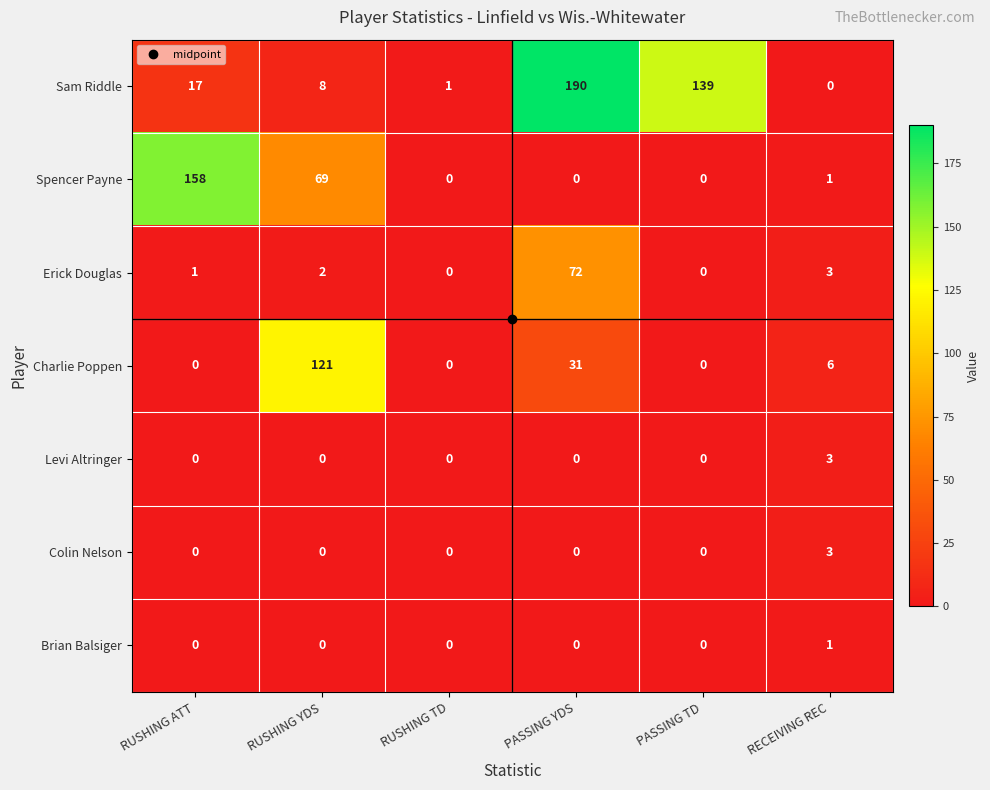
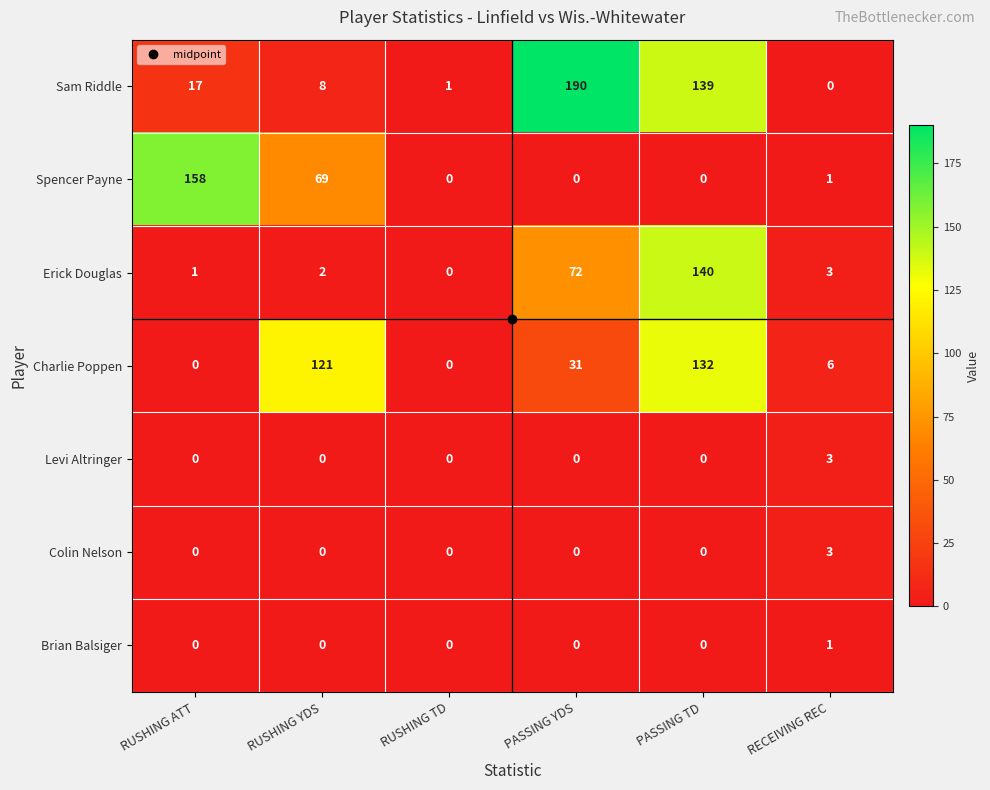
  {
    "Sam Riddle": {
      "RUSHING ATT": 17,
      "RUSHING YDS": 8,
      "RUSHING TD": 1,
      "PASSING YDS": 190,
      "PASSING TD": 139,
      "RECEIVING REC": 0
    },
    "Spencer Payne": {
      "RUSHING ATT": 158,
      "RUSHING YDS": 69,
      "RUSHING TD": 0,
      "PASSING YDS": 0,
      "PASSING TD": 0,
      "RECEIVING REC": 1
    },
    "Erick Douglas": {
      "RUSHING ATT": 1,
      "RUSHING YDS": 2,
      "RUSHING TD": 0,
      "PASSING YDS": 72,
-     "PASSING TD": 0,
+     "PASSING TD": 140,
      "RECEIVING REC": 3
    },
    "Charlie Poppen": {
      "RUSHING ATT": 0,
      "RUSHING YDS": 121,
      "RUSHING TD": 0,
      "PASSING YDS": 31,
-     "PASSING TD": 0,
+     "PASSING TD": 132,
      "RECEIVING REC": 6
    },
    "Levi Altringer": {
      "RUSHING ATT": 0,
      "RUSHING YDS": 0,
      "RUSHING TD": 0,
      "PASSING YDS": 0,
      "PASSING TD": 0,
      "RECEIVING REC": 3
    },
    "Colin Nelson": {
      "RUSHING ATT": 0,
      "RUSHING YDS": 0,
      "RUSHING TD": 0,
      "PASSING YDS": 0,
      "PASSING TD": 0,
      "RECEIVING REC": 3
    },
    "Brian Balsiger": {
      "RUSHING ATT": 0,
      "RUSHING YDS": 0,
      "RUSHING TD": 0,
      "PASSING YDS": 0,
      "PASSING TD": 0,
      "RECEIVING REC": 1
    }
  }
